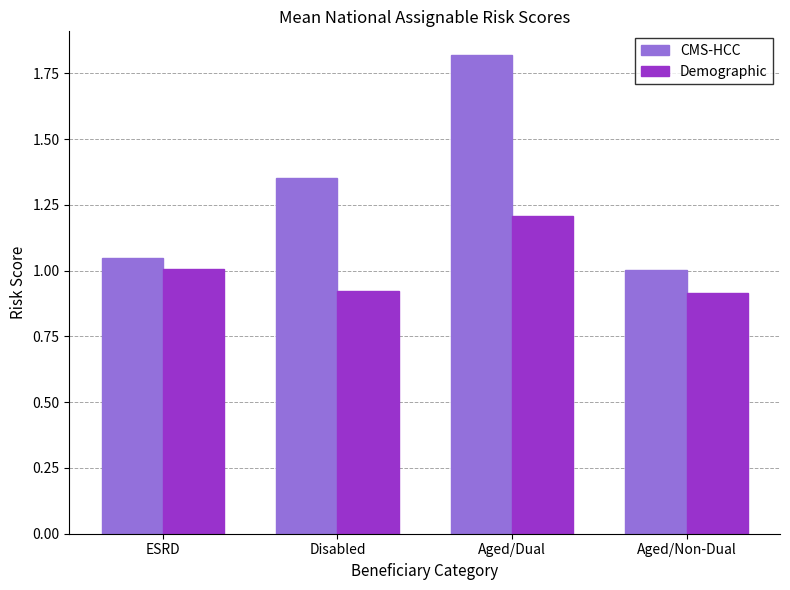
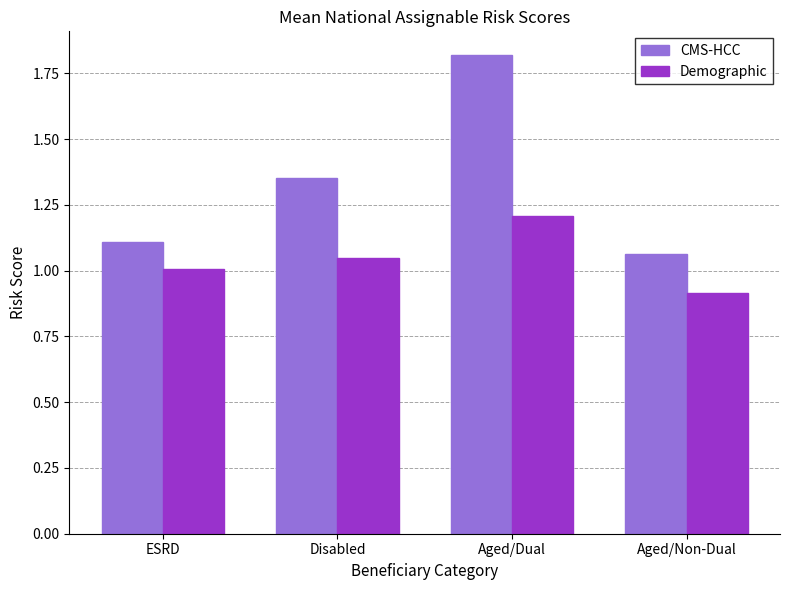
  {
    "CMS-HCC": {
-     "ESRD": 1.05,
+     "ESRD": 1.11,
      "Disabled": 1.35,
      "Aged/Dual": 1.82,
-     "Aged/Non-Dual": 1.00
+     "Aged/Non-Dual": 1.06
    },
    "Demographic": {
      "ESRD": 1.00,
-     "Disabled": 0.92,
+     "Disabled": 1.05,
      "Aged/Dual": 1.21,
      "Aged/Non-Dual": 0.92
    }
  }
